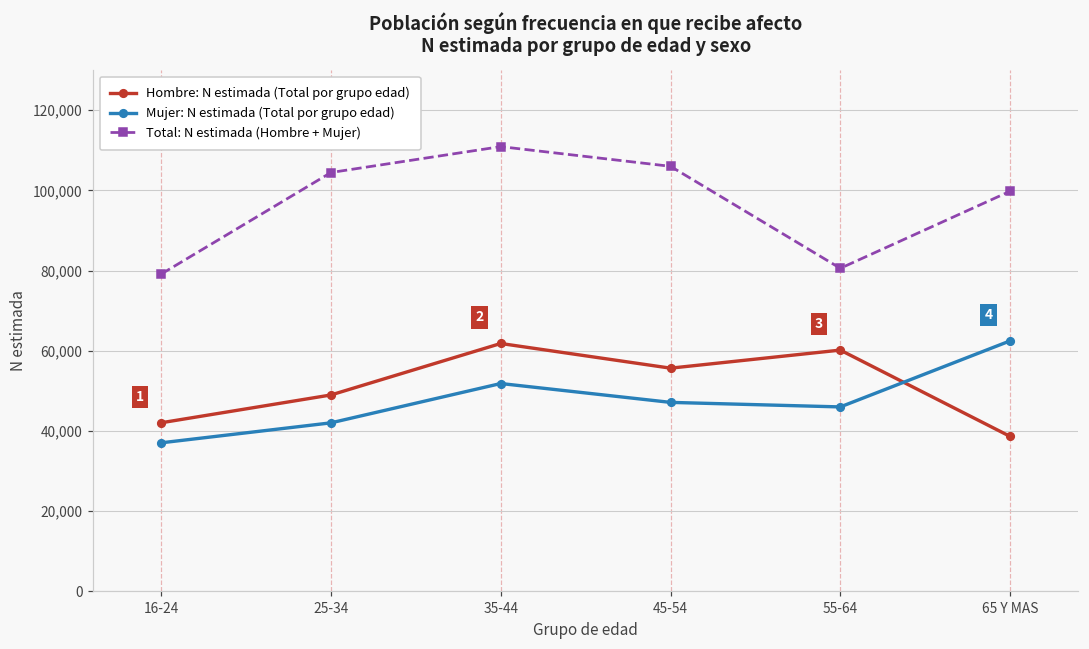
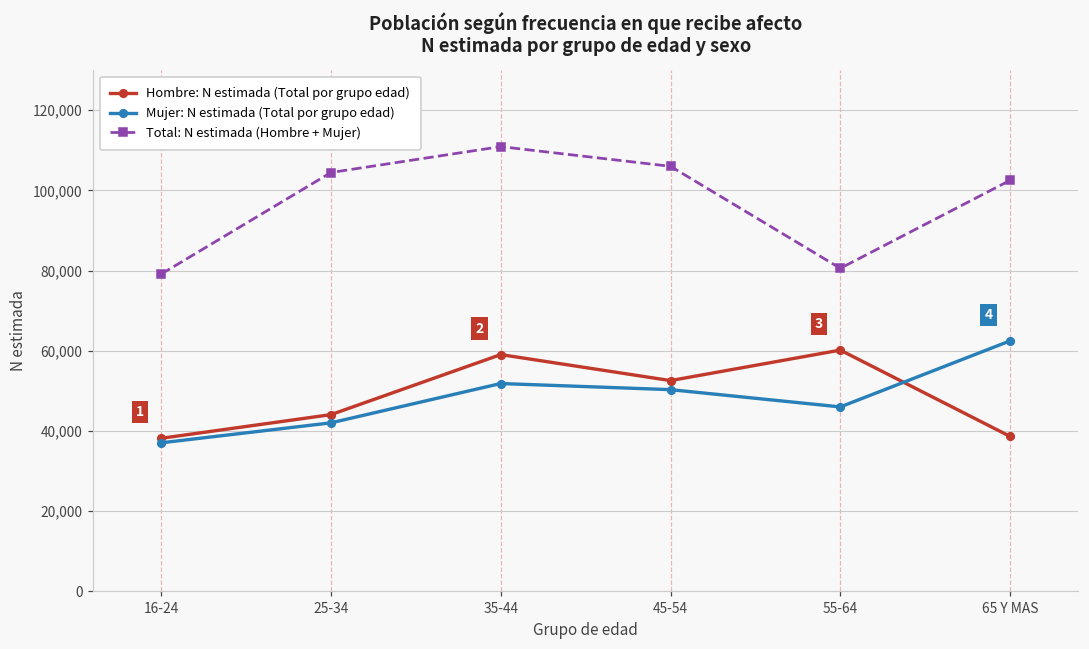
  {
    "Hombre: N estimada (Total por grupo edad)": {
-     "16-24": "42,000",
-     "25-34": "49,000",
-     "35-44": "62,000",
-     "45-54": "56,000",
+     "16-24": "38,000",
+     "25-34": "44,000",
+     "35-44": "59,000",
+     "45-54": "53,000",
      "65 Y MAS": "39,000"
    },
    "Mujer: N estimada (Total por grupo edad)": {
      "16-24": "37,000",
      "25-34": "42,000",
      "35-44": "52,000",
-     "45-54": "47,000",
+     "45-54": "50,000",
      "55-64": "46,000"
    },
    "Total: N estimada (Hombre + Mujer)": {
      "16-24": "79,000",
      "25-34": "104,000",
      "35-44": "111,000",
      "45-54": "106,000",
      "55-64": "81,000",
-     "65 Y MAS": "100,000"
+     "65 Y MAS": "103,000"
    }
  }
